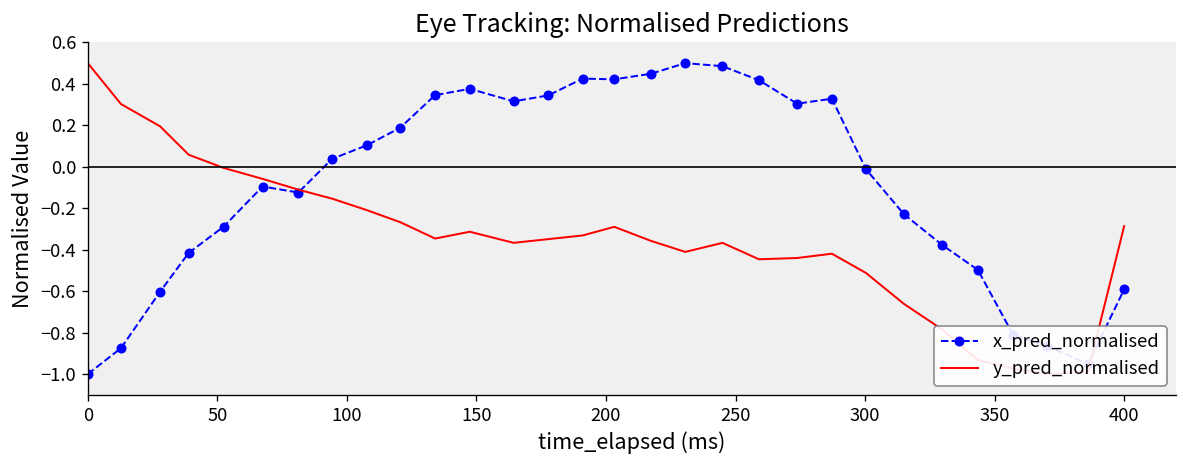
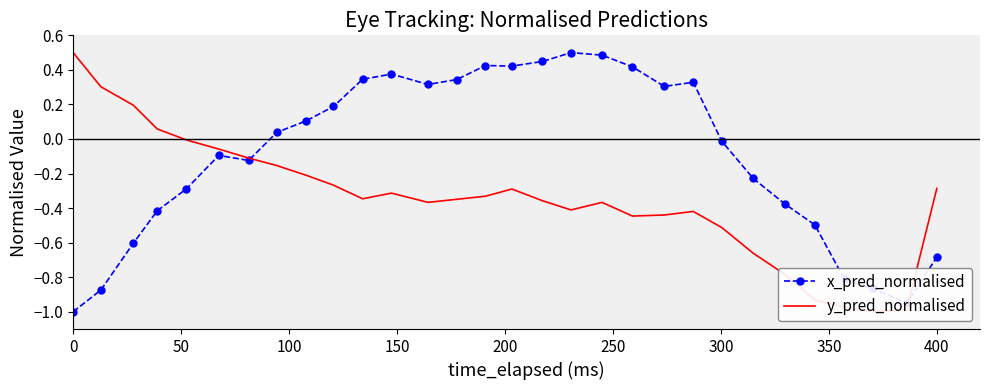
  {
    "x_pred_normalised": {
      "0": -1.00,
-     "400": -0.59
+     "400": -0.68
    },
    "y_pred_normalised": {
      "0": 0.50,
      "400": -0.29
    }
  }
